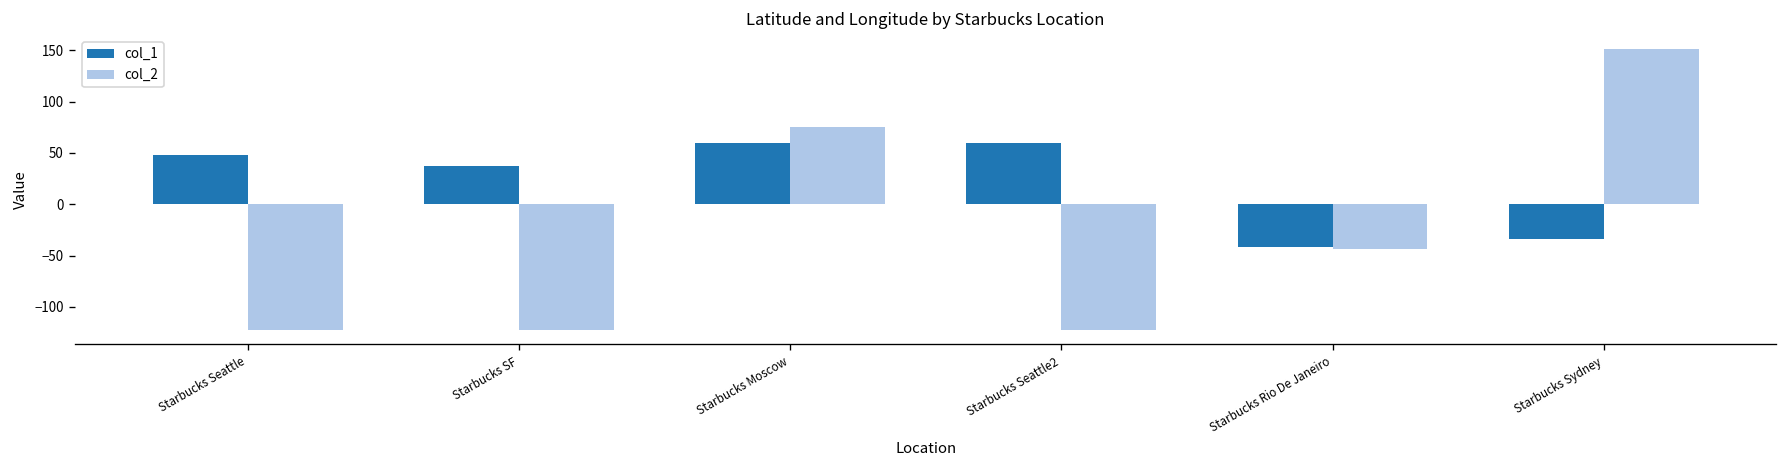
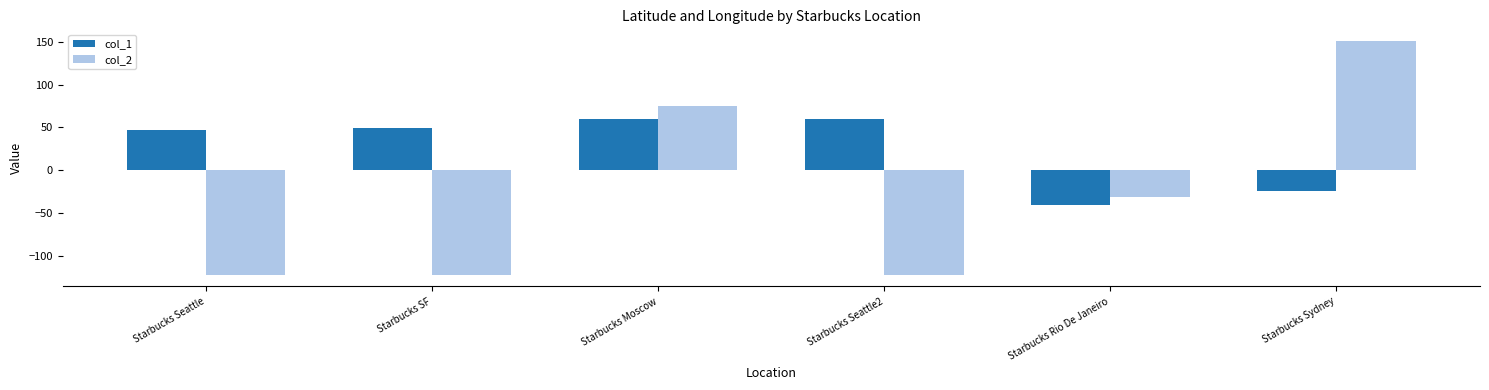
  {
    "col_1": {
      "Starbucks Seattle": 50,
-     "Starbucks SF": 40,
+     "Starbucks SF": 50,
      "Starbucks Moscow": 60,
      "Starbucks Seattle2": 60,
      "Starbucks Rio De Janeiro": -40,
-     "Starbucks Sydney": -30
+     "Starbucks Sydney": -20
    },
    "col_2": {
      "Starbucks Seattle": -120,
      "Starbucks SF": -120,
      "Starbucks Moscow": 80,
      "Starbucks Seattle2": -120,
-     "Starbucks Rio De Janeiro": -40,
+     "Starbucks Rio De Janeiro": -30,
      "Starbucks Sydney": 150
    }
  }
